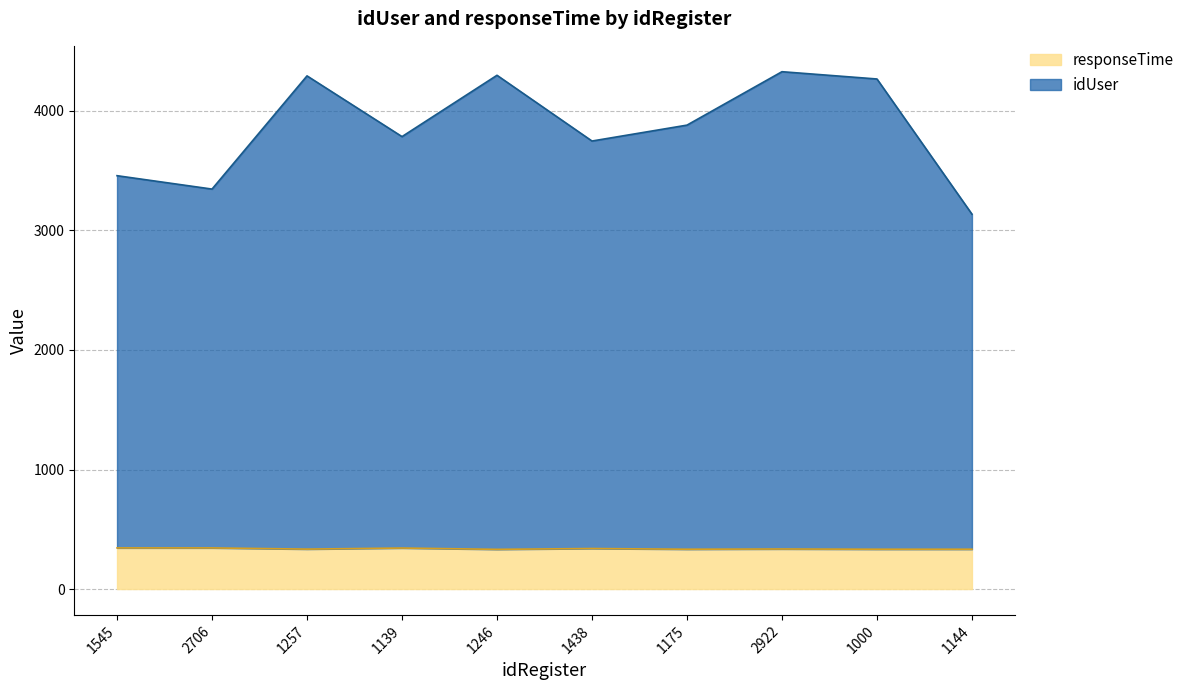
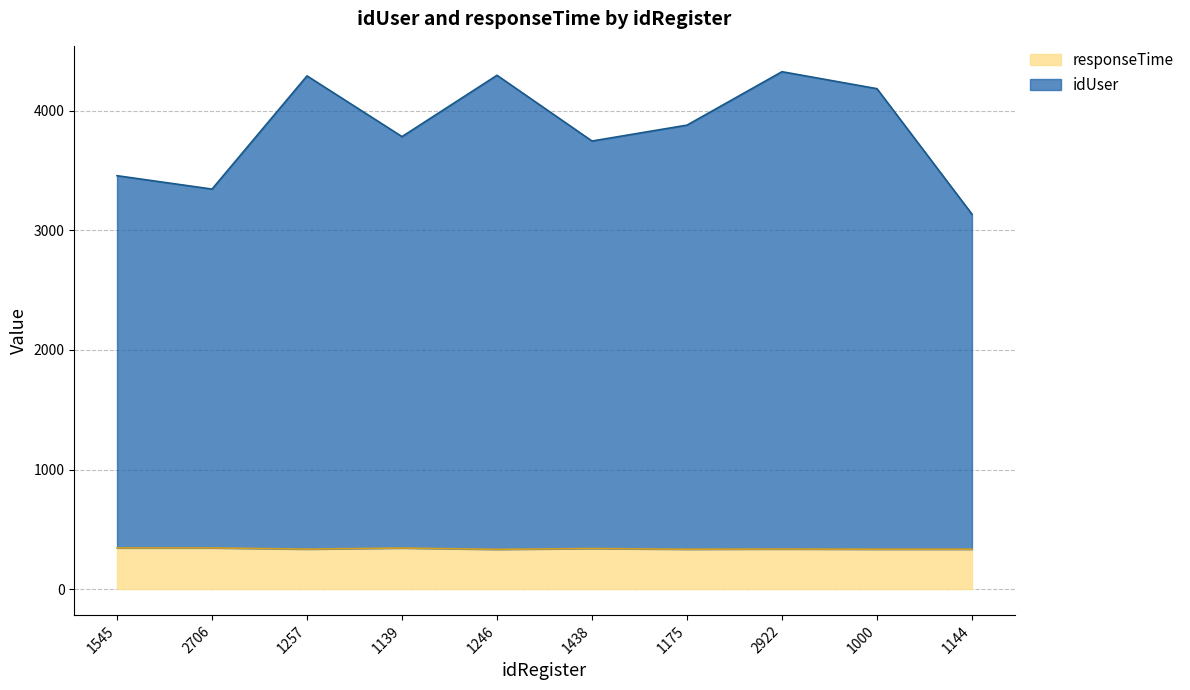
  {
    "responseTime": {
      "1545": 340,
      "2706": 340,
      "1257": 330,
      "1139": 340,
      "1246": 330,
      "1438": 340,
      "1175": 330,
      "2922": 340,
      "1000": 330,
      "1144": 330
    },
    "idUser": {
      "1545": 3110,
      "2706": 3000,
      "1257": 3960,
      "1139": 3440,
      "1246": 3970,
      "1438": 3410,
      "1175": 3550,
      "2922": 3990,
-     "1000": 3930,
+     "1000": 3850,
      "1144": 2800
    }
  }
